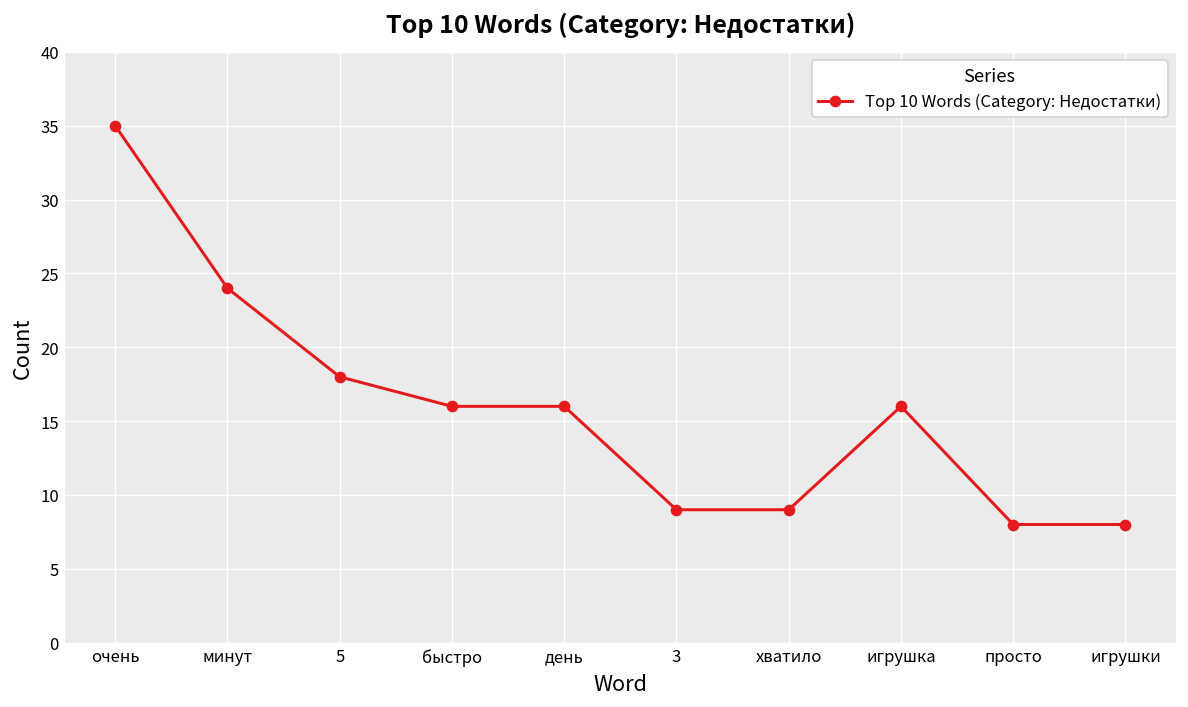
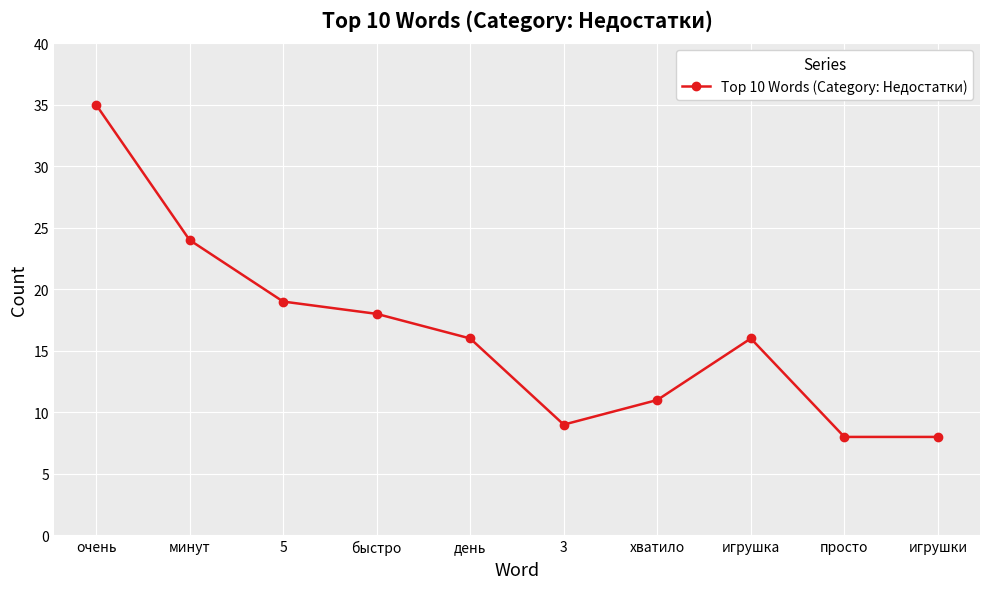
  {
    "очень": 35,
    "минут": 24,
-   "5": 18,
-   "быстро": 16,
+   "5": 19,
+   "быстро": 18,
    "день": 16,
    "3": 9,
-   "хватило": 9,
+   "хватило": 11,
    "игрушка": 16,
    "просто": 8,
    "игрушки": 8
  }
